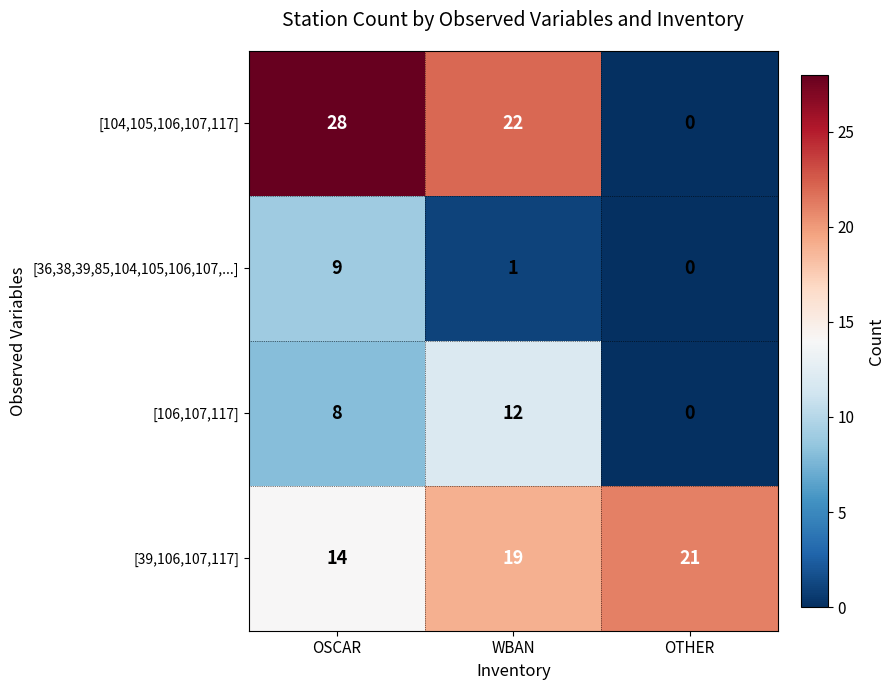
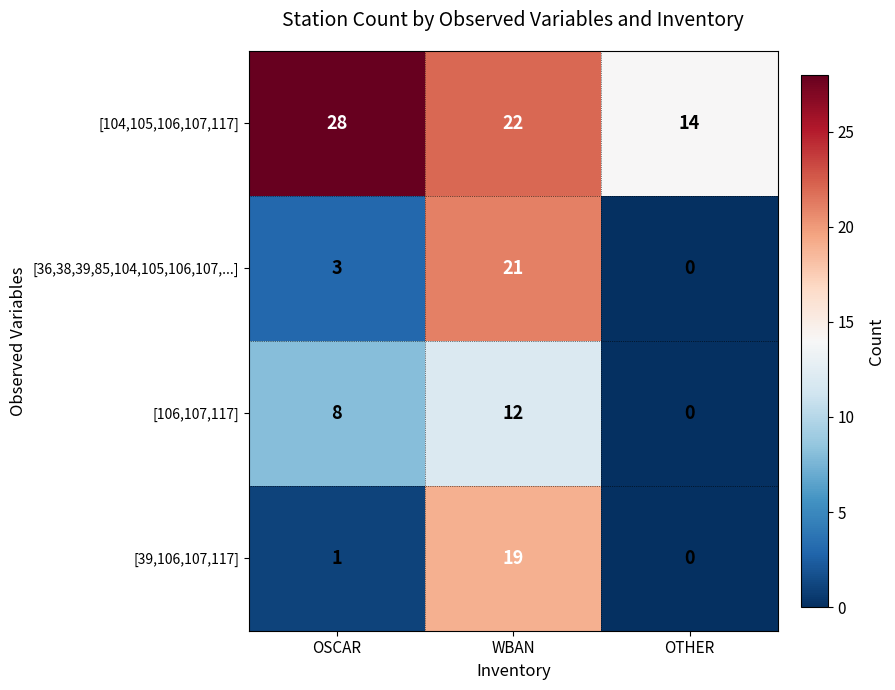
  {
    "[104,105,106,107,117]": {
      "OSCAR": 28,
      "WBAN": 22,
-     "OTHER": 0
+     "OTHER": 14
    },
    "[36,38,39,85,104,105,106,107,...]": {
-     "OSCAR": 9,
-     "WBAN": 1,
+     "OSCAR": 3,
+     "WBAN": 21,
      "OTHER": 0
    },
    "[106,107,117]": {
      "OSCAR": 8,
      "WBAN": 12,
      "OTHER": 0
    },
    "[39,106,107,117]": {
-     "OSCAR": 14,
+     "OSCAR": 1,
      "WBAN": 19,
-     "OTHER": 21
+     "OTHER": 0
    }
  }
